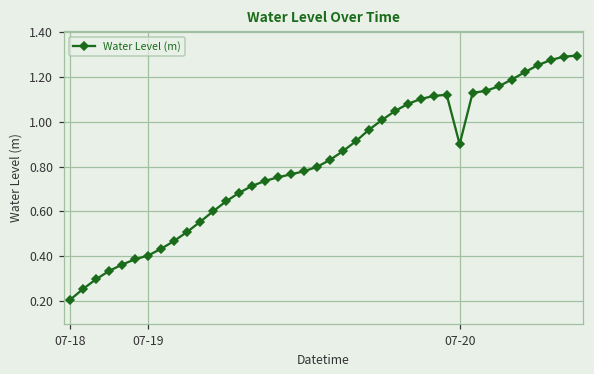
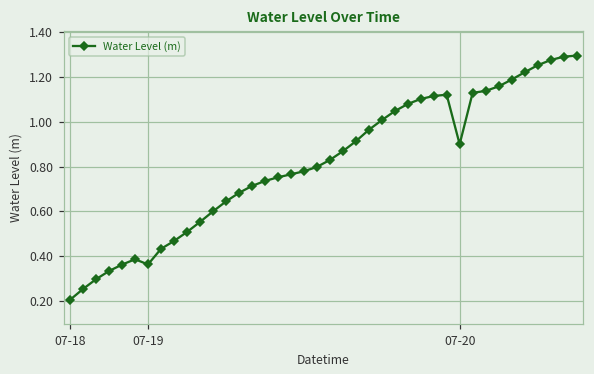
  {
    "07-18": 0.20,
-   "07-19": 0.40,
+   "07-19": 0.36,
    "07-20": 0.90
  }
